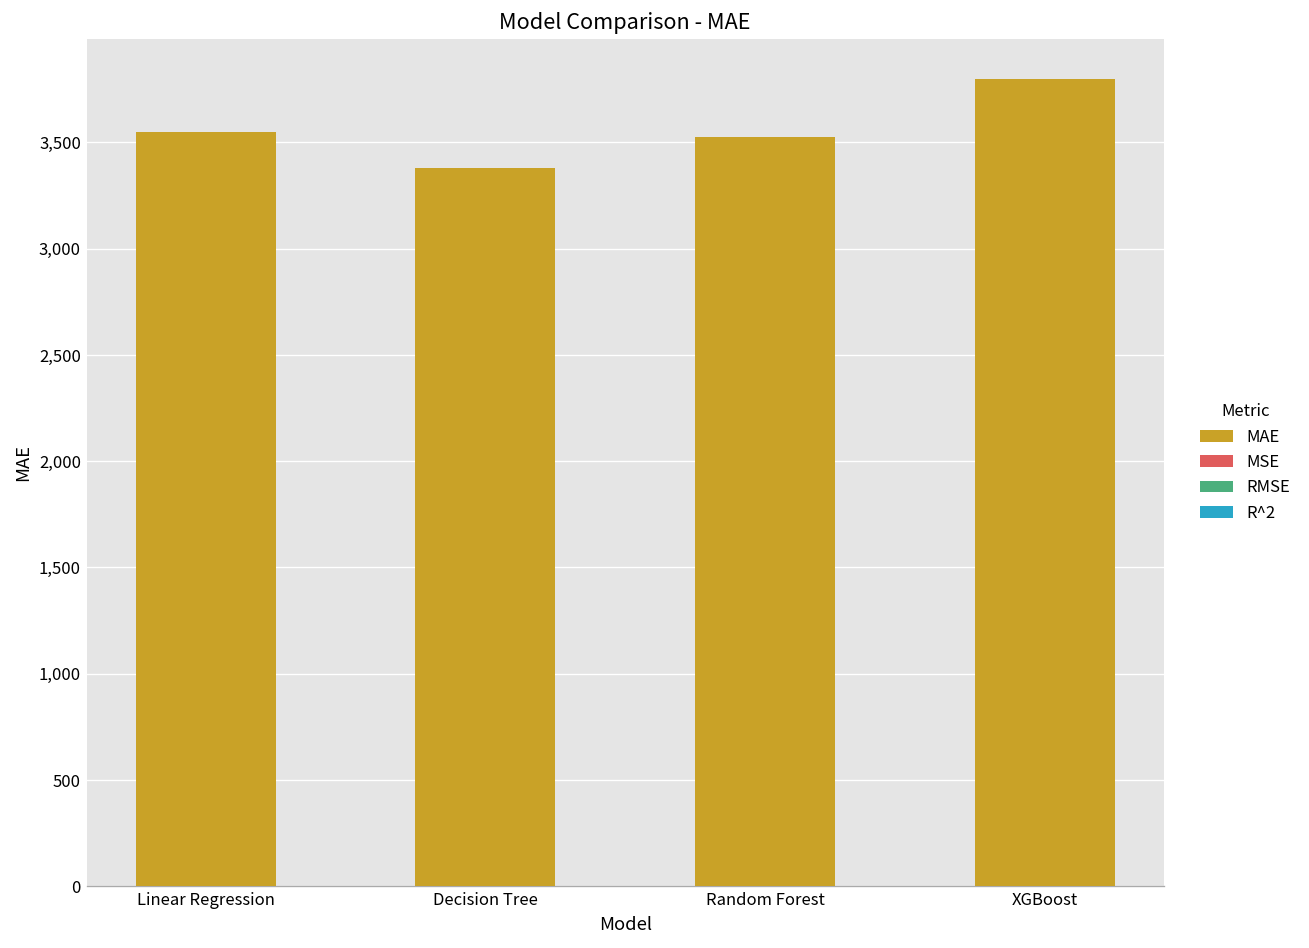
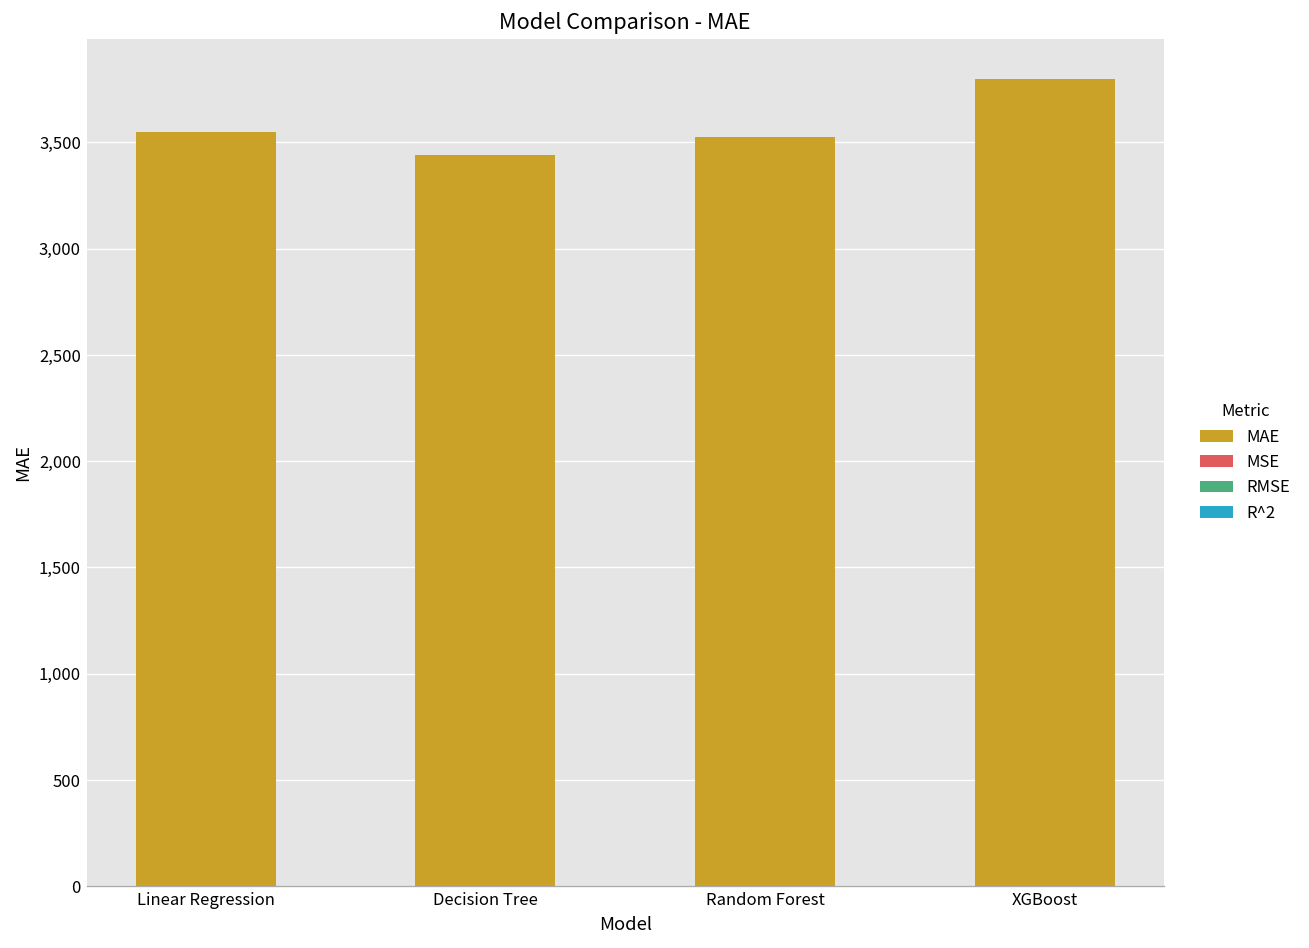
  {
    "Linear Regression": "3,550",
-   "Decision Tree": "3,380",
+   "Decision Tree": "3,440",
    "Random Forest": "3,530",
    "XGBoost": "3,800"
  }
